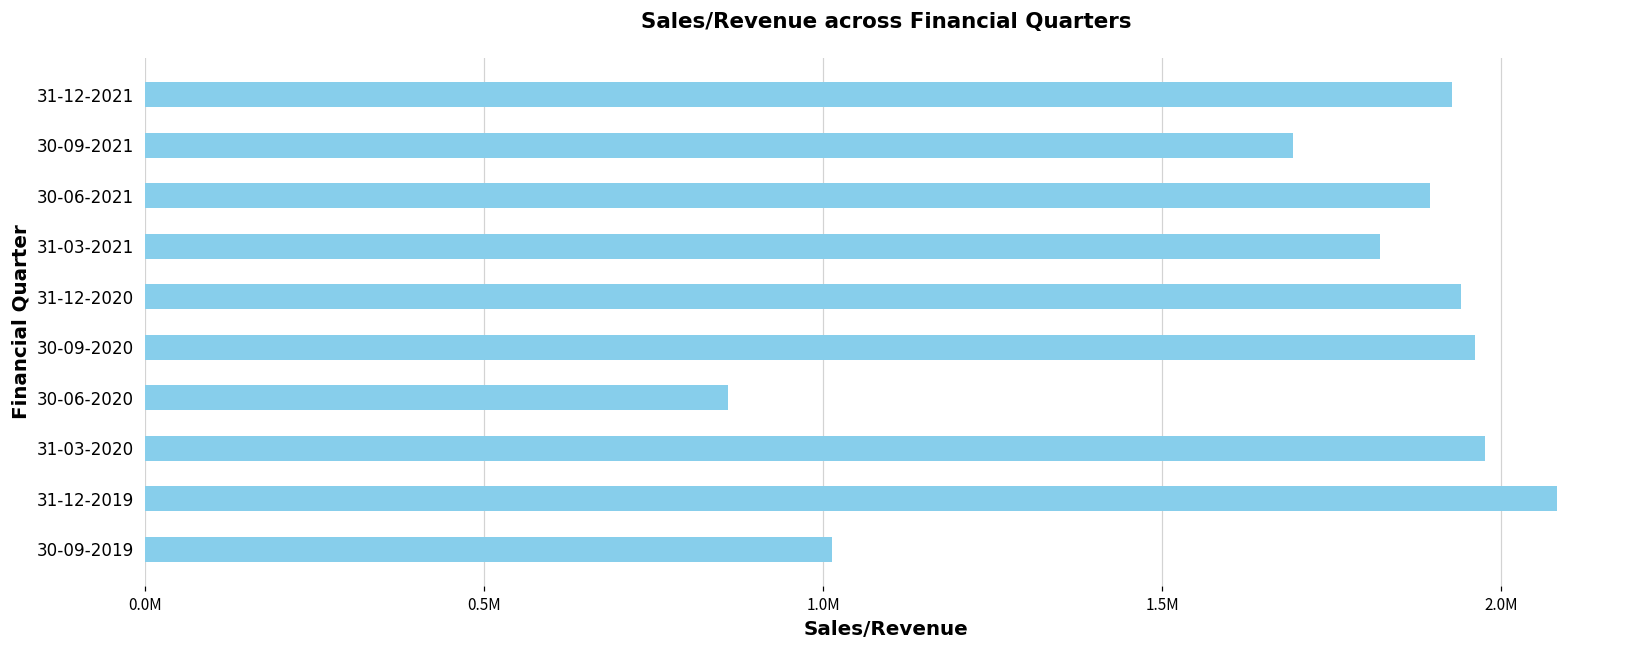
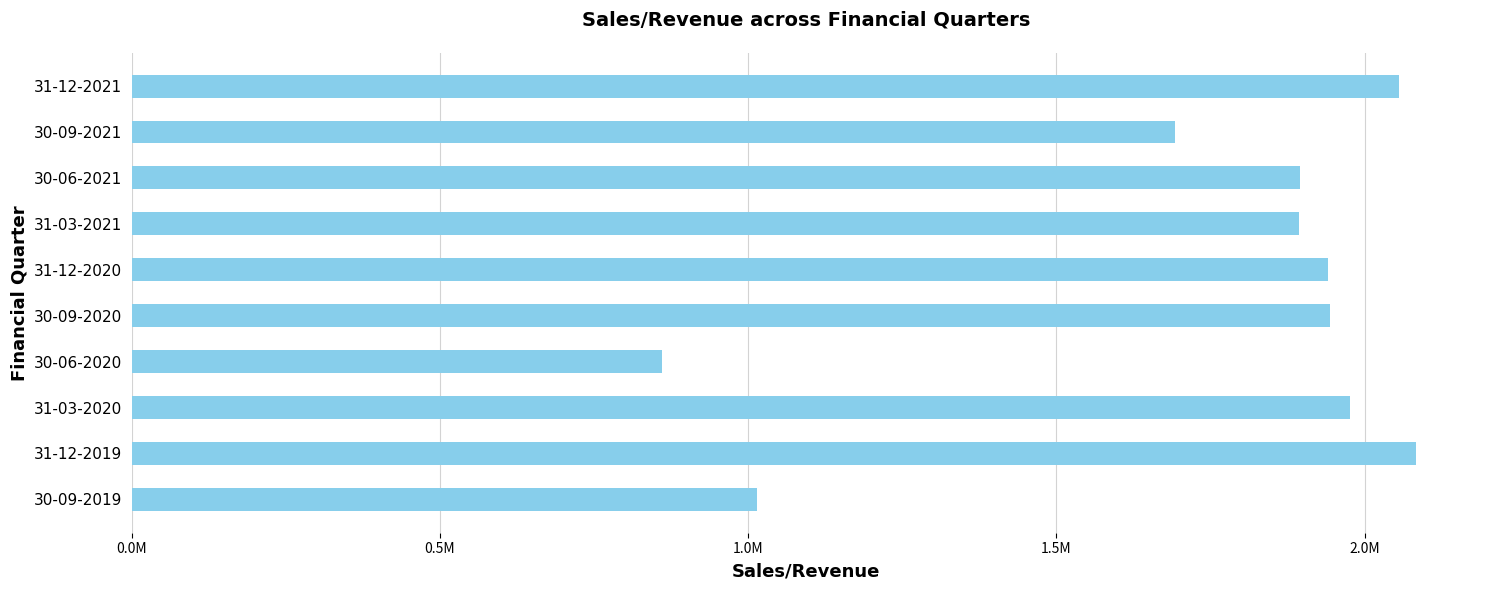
  {
-   "31-12-2021": 1930000,
+   "31-12-2021": 2060000,
    "30-09-2021": 1690000,
    "30-06-2021": 1900000,
-   "31-03-2021": 1820000,
+   "31-03-2021": 1890000,
    "31-12-2020": 1940000,
-   "30-09-2020": 1960000,
+   "30-09-2020": 1940000,
    "30-06-2020": 860000,
    "31-03-2020": 1980000,
    "31-12-2019": 2080000,
    "30-09-2019": 1010000
  }
